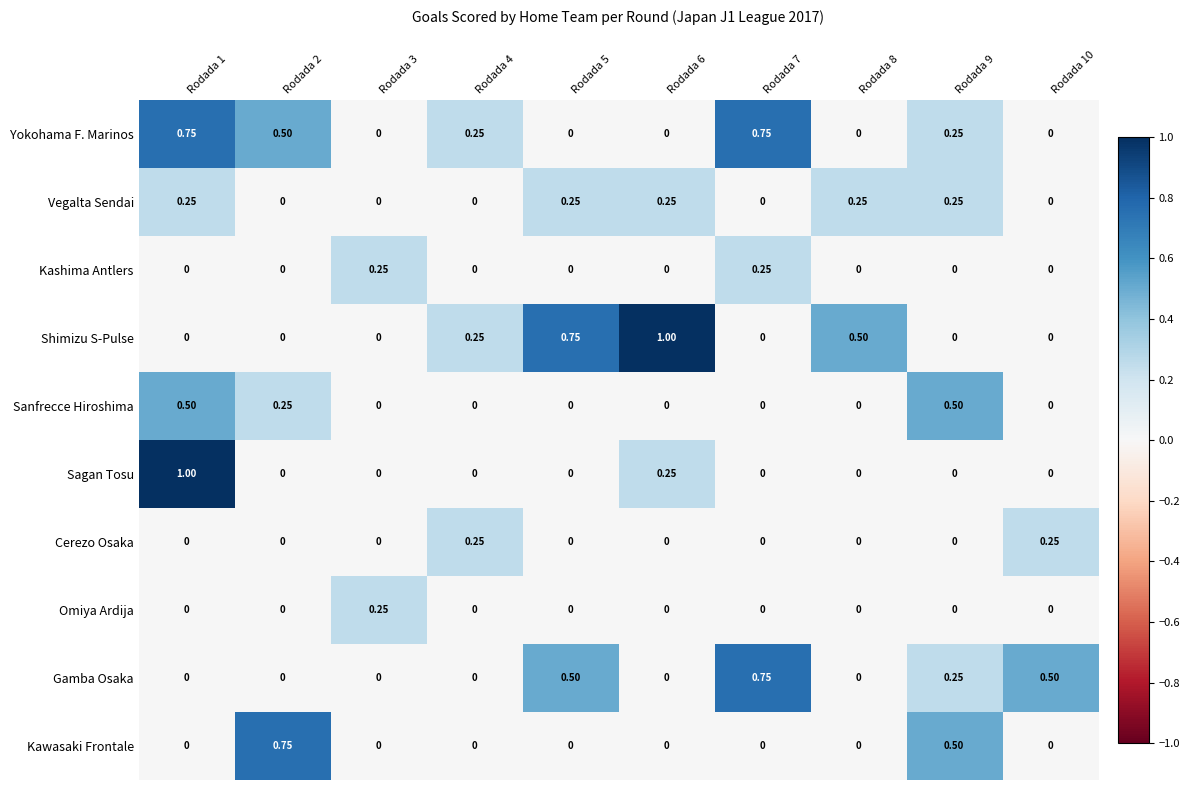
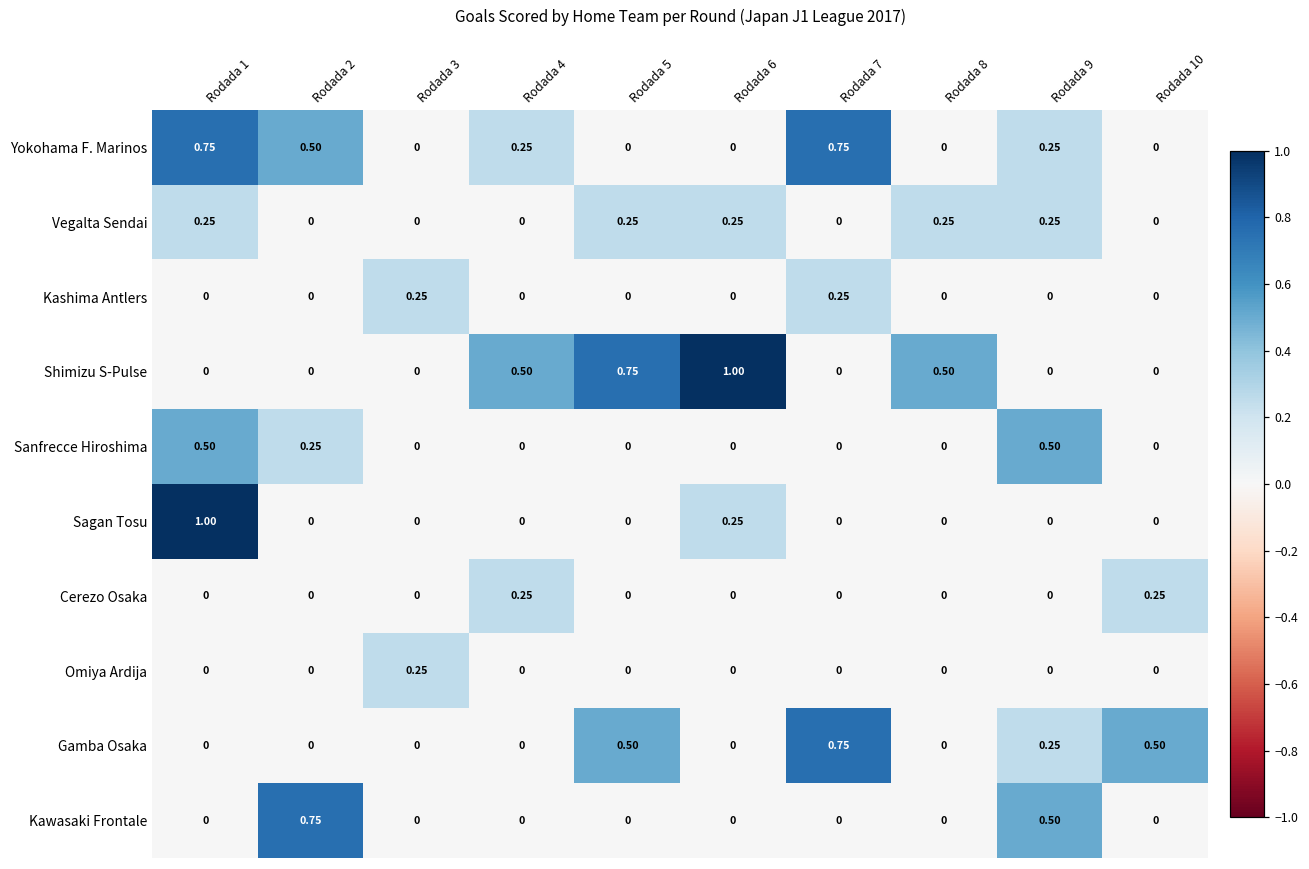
  {
    "Yokohama F. Marinos": {
      "Rodada 1": 0.75,
      "Rodada 2": 0.50,
      "Rodada 3": 0,
      "Rodada 4": 0.25,
      "Rodada 5": 0,
      "Rodada 6": 0,
      "Rodada 7": 0.75,
      "Rodada 8": 0,
      "Rodada 9": 0.25,
      "Rodada 10": 0
    },
    "Vegalta Sendai": {
      "Rodada 1": 0.25,
      "Rodada 2": 0,
      "Rodada 3": 0,
      "Rodada 4": 0,
      "Rodada 5": 0.25,
      "Rodada 6": 0.25,
      "Rodada 7": 0,
      "Rodada 8": 0.25,
      "Rodada 9": 0.25,
      "Rodada 10": 0
    },
    "Kashima Antlers": {
      "Rodada 1": 0,
      "Rodada 2": 0,
      "Rodada 3": 0.25,
      "Rodada 4": 0,
      "Rodada 5": 0,
      "Rodada 6": 0,
      "Rodada 7": 0.25,
      "Rodada 8": 0,
      "Rodada 9": 0,
      "Rodada 10": 0
    },
    "Shimizu S-Pulse": {
      "Rodada 1": 0,
      "Rodada 2": 0,
      "Rodada 3": 0,
-     "Rodada 4": 0.25,
+     "Rodada 4": 0.50,
      "Rodada 5": 0.75,
      "Rodada 6": 1.00,
      "Rodada 7": 0,
      "Rodada 8": 0.50,
      "Rodada 9": 0,
      "Rodada 10": 0
    },
    "Sanfrecce Hiroshima": {
      "Rodada 1": 0.50,
      "Rodada 2": 0.25,
      "Rodada 3": 0,
      "Rodada 4": 0,
      "Rodada 5": 0,
      "Rodada 6": 0,
      "Rodada 7": 0,
      "Rodada 8": 0,
      "Rodada 9": 0.50,
      "Rodada 10": 0
    },
    "Sagan Tosu": {
      "Rodada 1": 1.00,
      "Rodada 2": 0,
      "Rodada 3": 0,
      "Rodada 4": 0,
      "Rodada 5": 0,
      "Rodada 6": 0.25,
      "Rodada 7": 0,
      "Rodada 8": 0,
      "Rodada 9": 0,
      "Rodada 10": 0
    },
    "Cerezo Osaka": {
      "Rodada 1": 0,
      "Rodada 2": 0,
      "Rodada 3": 0,
      "Rodada 4": 0.25,
      "Rodada 5": 0,
      "Rodada 6": 0,
      "Rodada 7": 0,
      "Rodada 8": 0,
      "Rodada 9": 0,
      "Rodada 10": 0.25
    },
    "Omiya Ardija": {
      "Rodada 1": 0,
      "Rodada 2": 0,
      "Rodada 3": 0.25,
      "Rodada 4": 0,
      "Rodada 5": 0,
      "Rodada 6": 0,
      "Rodada 7": 0,
      "Rodada 8": 0,
      "Rodada 9": 0,
      "Rodada 10": 0
    },
    "Gamba Osaka": {
      "Rodada 1": 0,
      "Rodada 2": 0,
      "Rodada 3": 0,
      "Rodada 4": 0,
      "Rodada 5": 0.50,
      "Rodada 6": 0,
      "Rodada 7": 0.75,
      "Rodada 8": 0,
      "Rodada 9": 0.25,
      "Rodada 10": 0.50
    },
    "Kawasaki Frontale": {
      "Rodada 1": 0,
      "Rodada 2": 0.75,
      "Rodada 3": 0,
      "Rodada 4": 0,
      "Rodada 5": 0,
      "Rodada 6": 0,
      "Rodada 7": 0,
      "Rodada 8": 0,
      "Rodada 9": 0.50,
      "Rodada 10": 0
    }
  }
